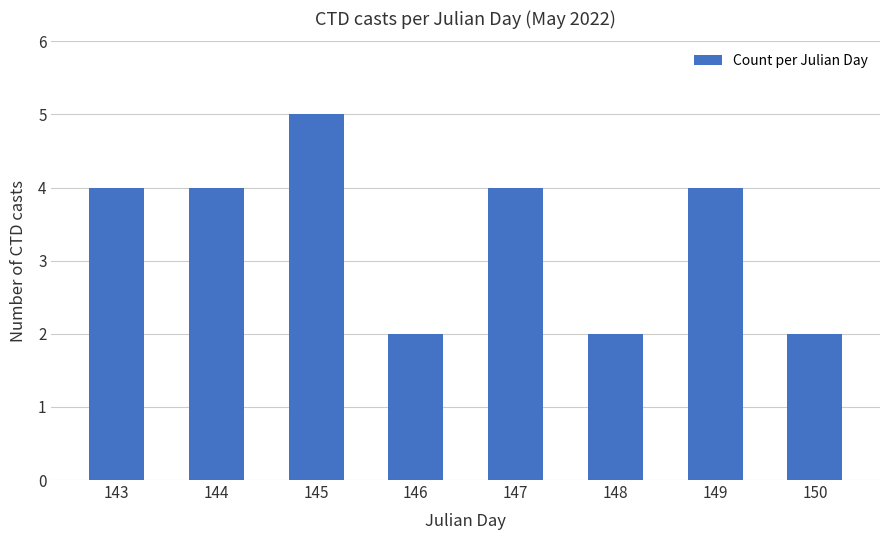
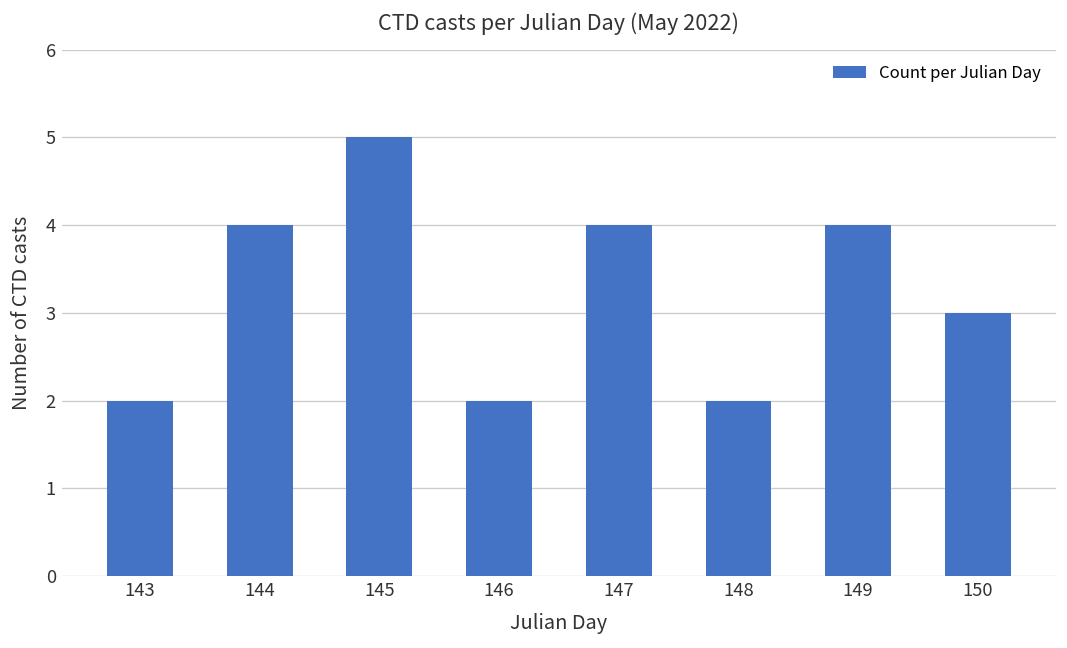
  {
-   "143": 4,
+   "143": 2,
    "144": 4,
    "145": 5,
    "146": 2,
    "147": 4,
    "148": 2,
    "149": 4,
-   "150": 2
+   "150": 3
  }
